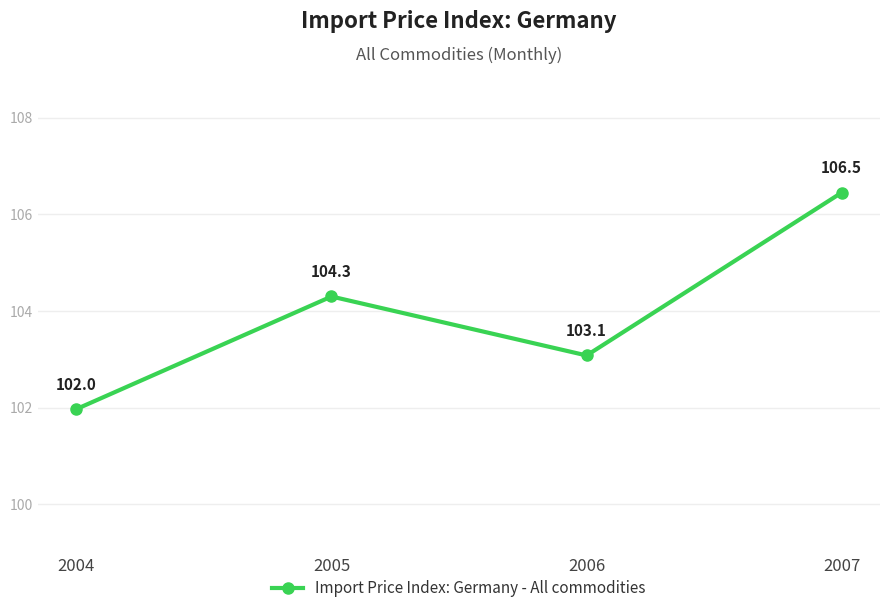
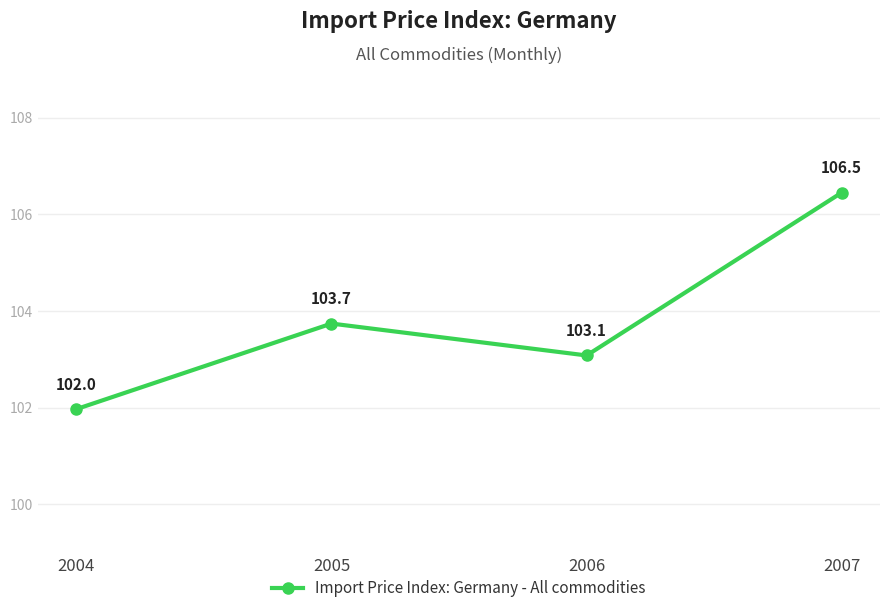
  {
    "2004": 102.0,
-   "2005": 104.3,
+   "2005": 103.7,
    "2006": 103.1,
    "2007": 106.5
  }
